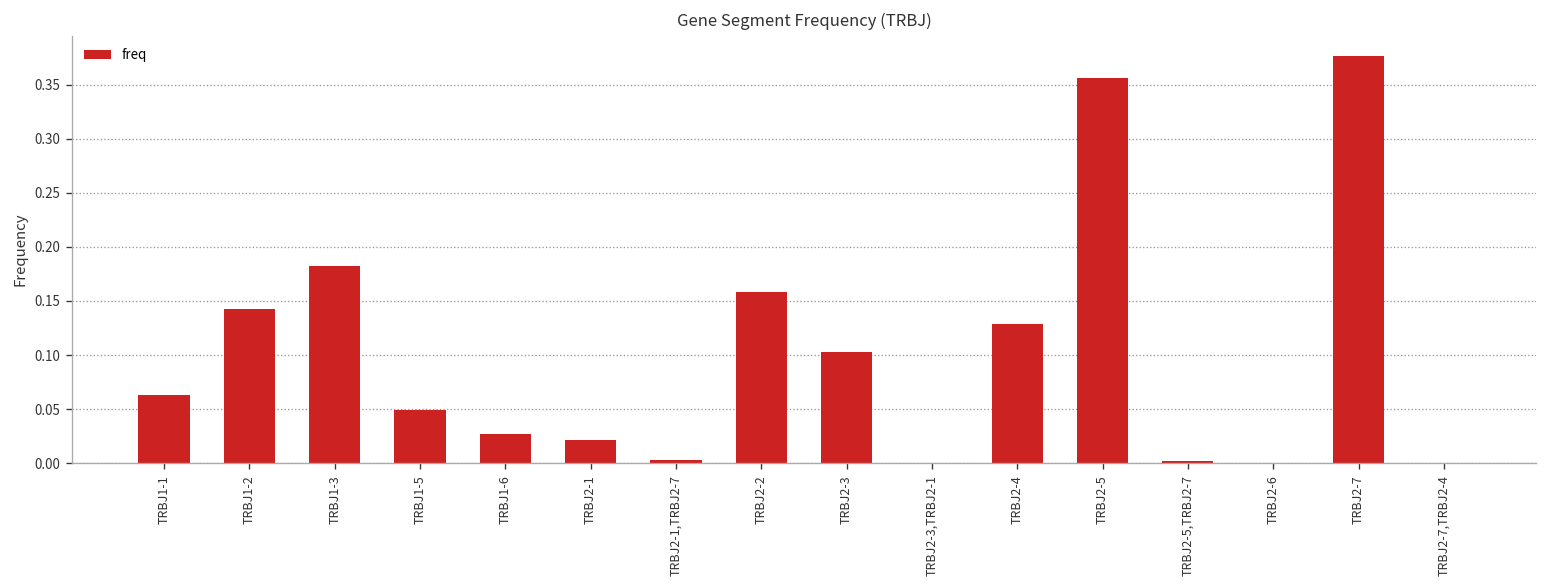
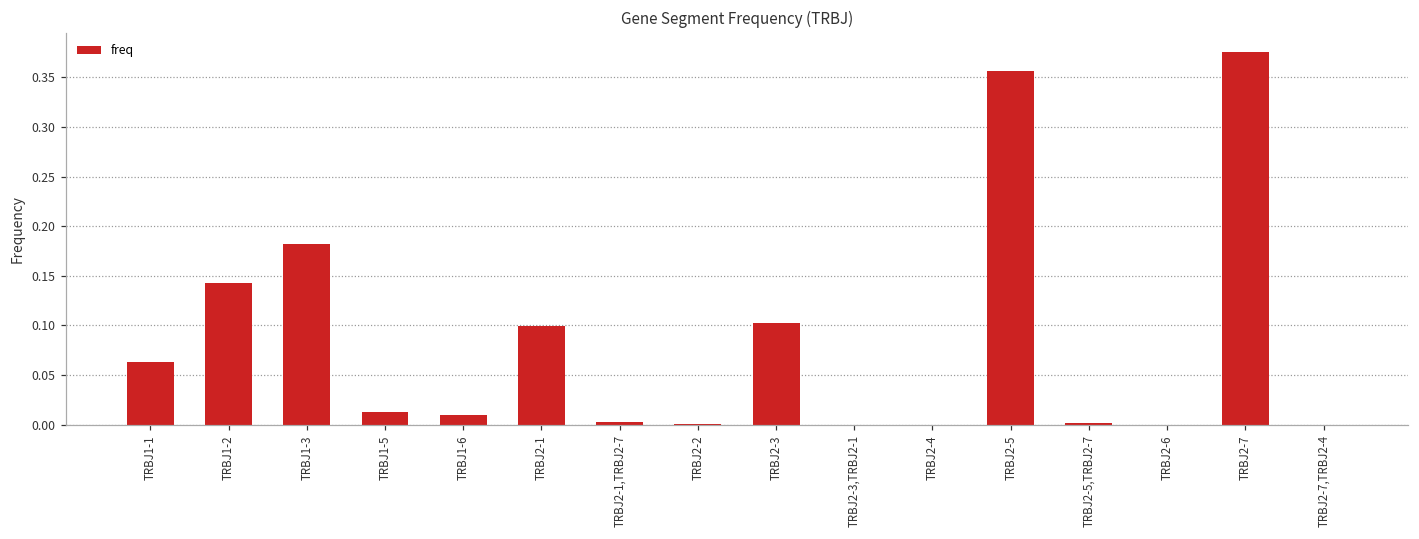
  {
    "TRBJ1-1": 0.06,
    "TRBJ1-2": 0.14,
    "TRBJ1-3": 0.18,
-   "TRBJ1-5": 0.05,
-   "TRBJ1-6": 0.03,
-   "TRBJ2-1": 0.02,
+   "TRBJ1-5": 0.01,
+   "TRBJ1-6": 0.01,
+   "TRBJ2-1": 0.10,
    "TRBJ2-1,TRBJ2-7": 0.00,
-   "TRBJ2-2": 0.16,
+   "TRBJ2-2": 0.00,
    "TRBJ2-3": 0.10,
-   "TRBJ2-4": 0.13,
+   "TRBJ2-4": 0.00,
    "TRBJ2-5": 0.36,
    "TRBJ2-7": 0.38
  }
